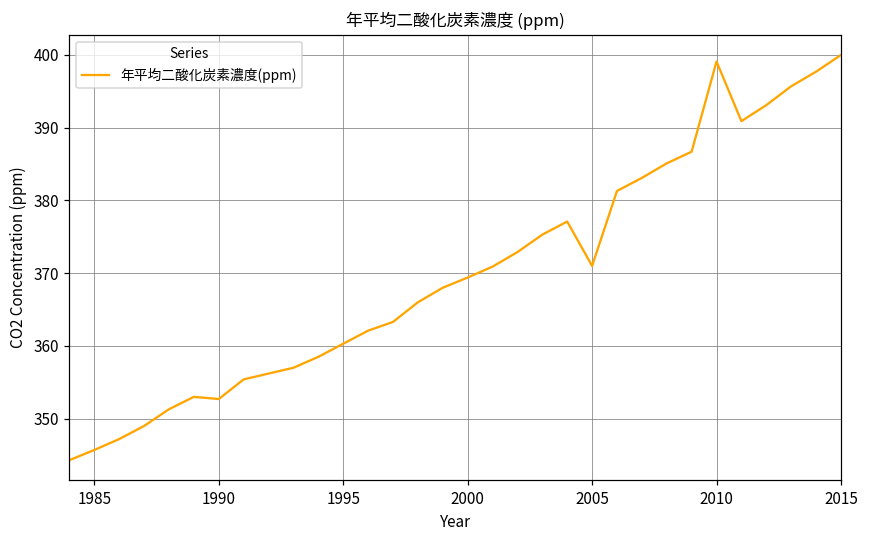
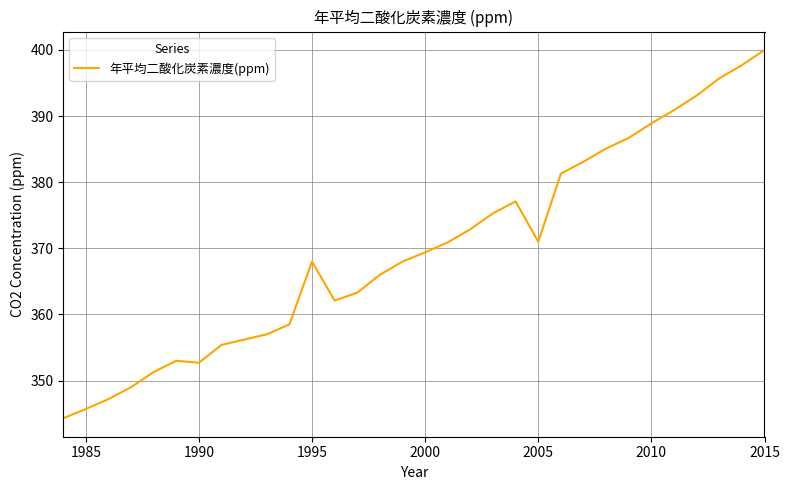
  {
    "1985": 346,
    "1990": 353,
-   "1995": 360,
+   "1995": 368,
    "2000": 369,
    "2005": 371,
-   "2010": 399,
+   "2010": 389,
    "2015": 400
  }
